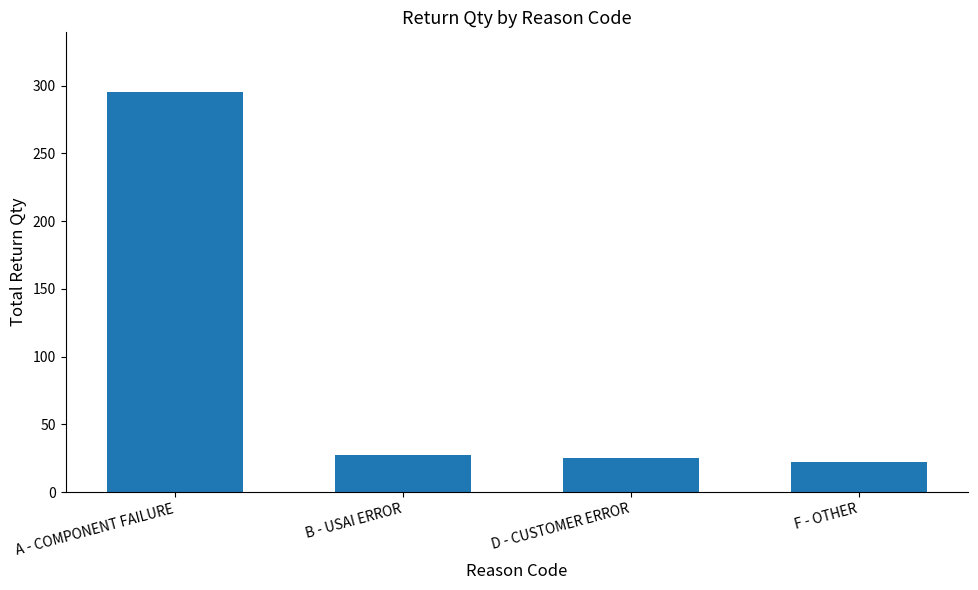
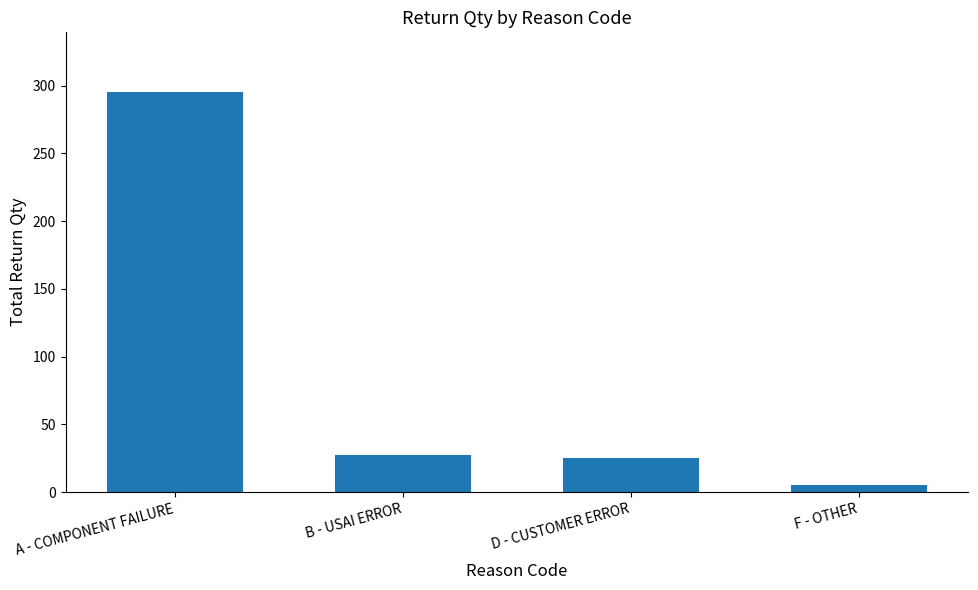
  {
    "A - COMPONENT FAILURE": 295,
    "B - USAI ERROR": 27,
    "D - CUSTOMER ERROR": 25,
-   "F - OTHER": 22
+   "F - OTHER": 5
  }
